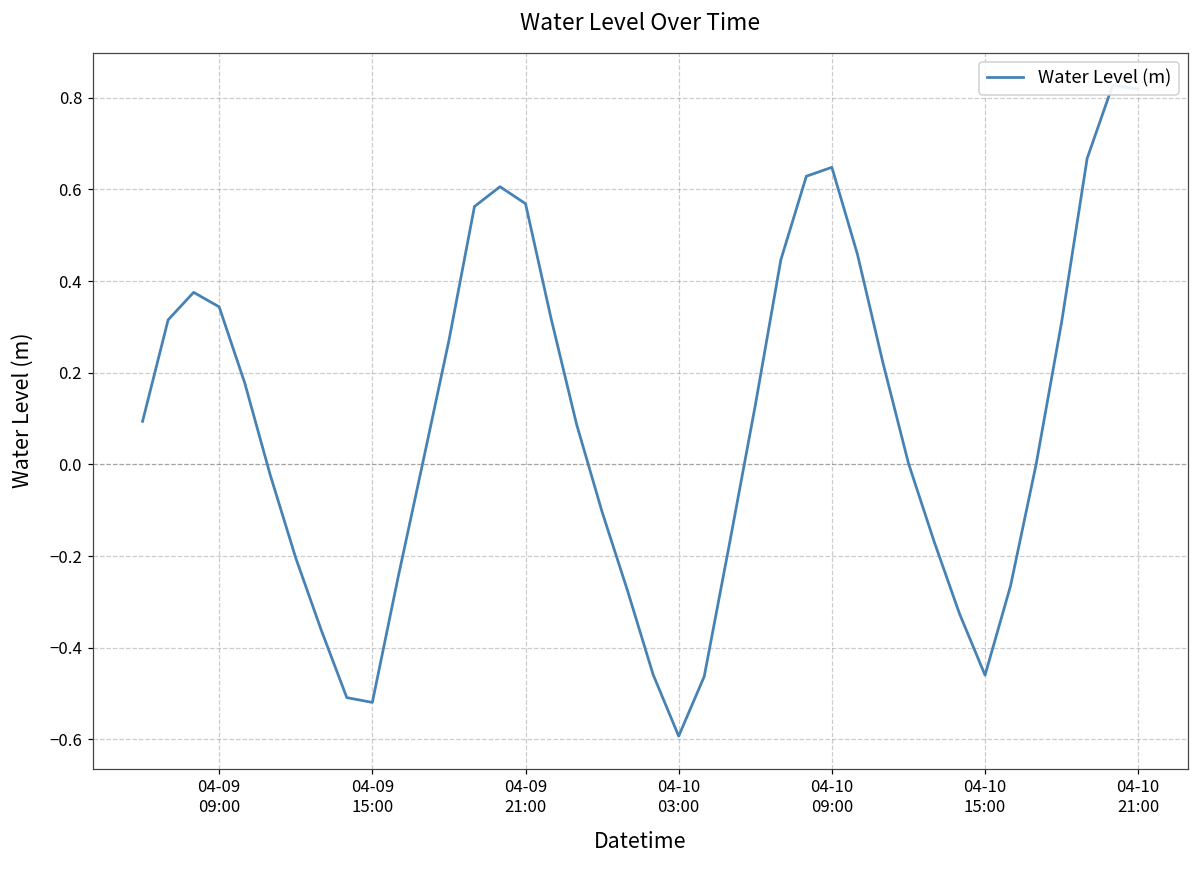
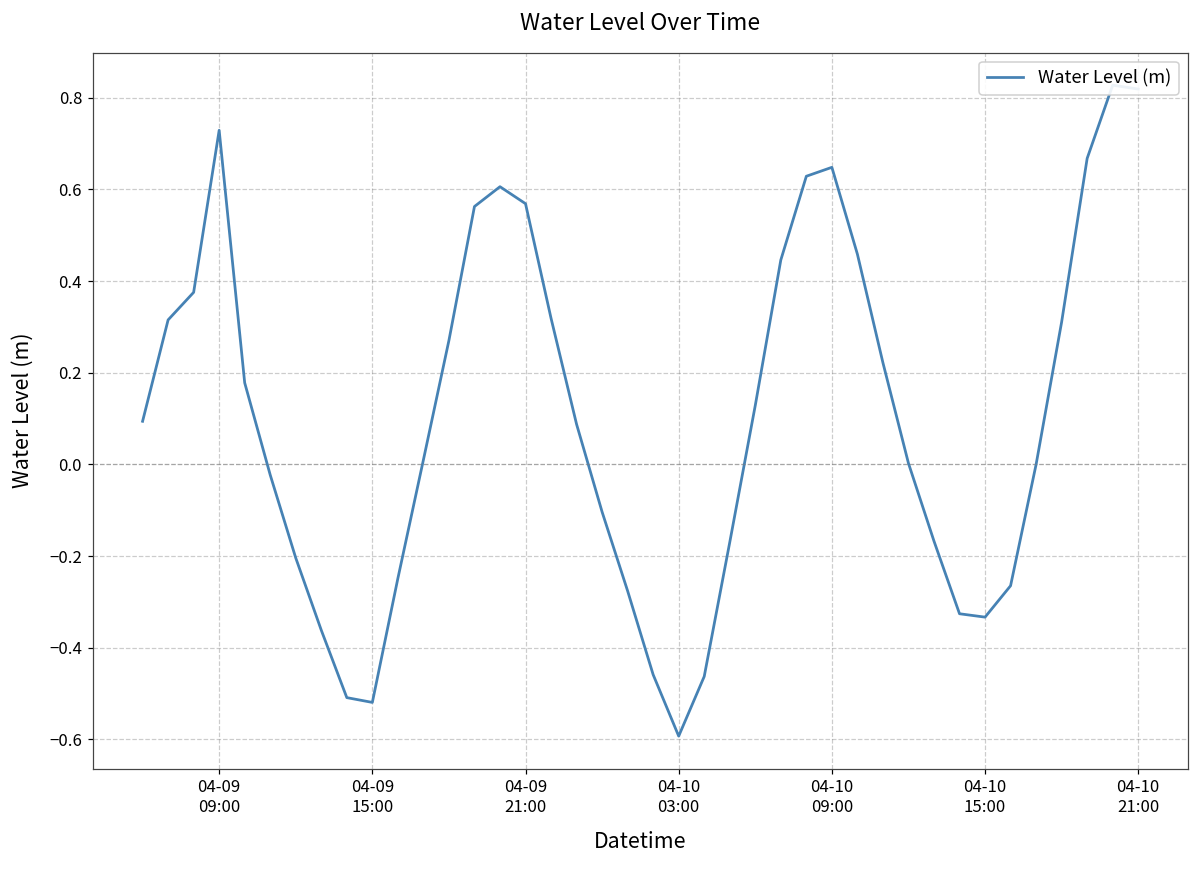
  {
-   "04-09 09:00": 0.34,
+   "04-09 09:00": 0.73,
    "04-09 15:00": -0.52,
    "04-09 21:00": 0.57,
    "04-10 03:00": -0.59,
    "04-10 09:00": 0.65,
-   "04-10 15:00": -0.46
+   "04-10 15:00": -0.33
  }
